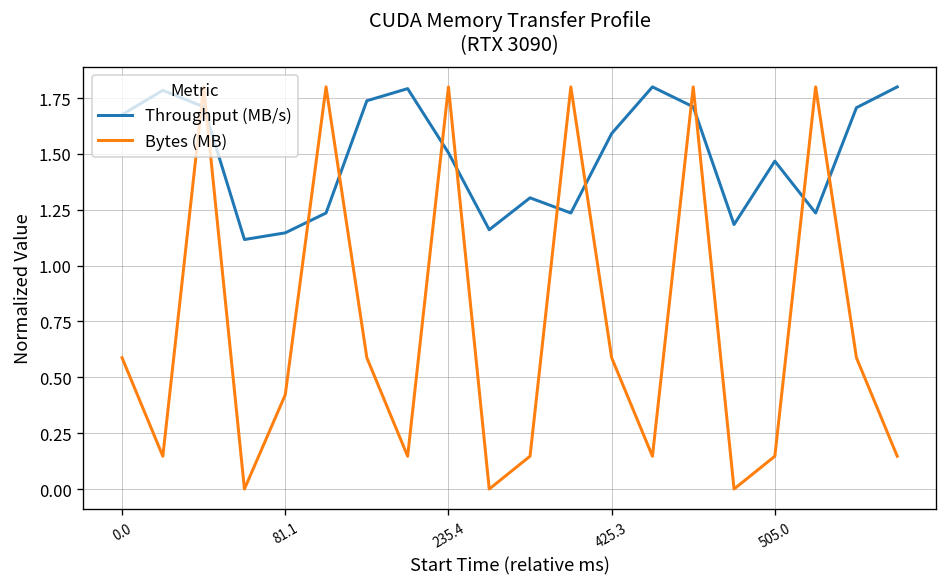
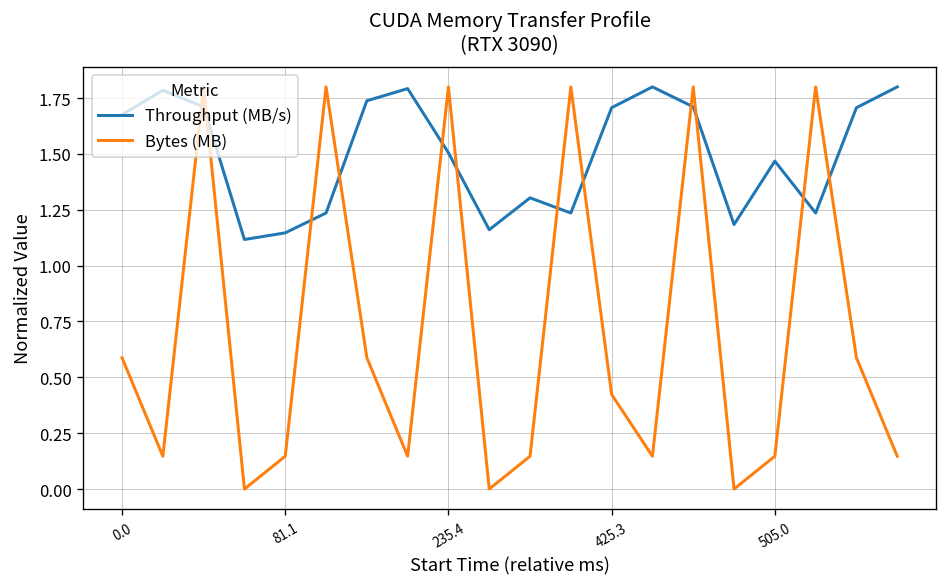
  {
    "Throughput (MB/s)": {
      "81.1": 1.15,
      "235.4": 1.51,
-     "425.3": 1.59,
+     "425.3": 1.71,
      "505.0": 1.47
    },
    "Bytes (MB)": {
      "0.0": 0.59,
-     "81.1": 0.42,
+     "81.1": 0.15,
      "235.4": 1.80,
-     "425.3": 0.59,
+     "425.3": 0.42,
      "505.0": 0.15
    }
  }
